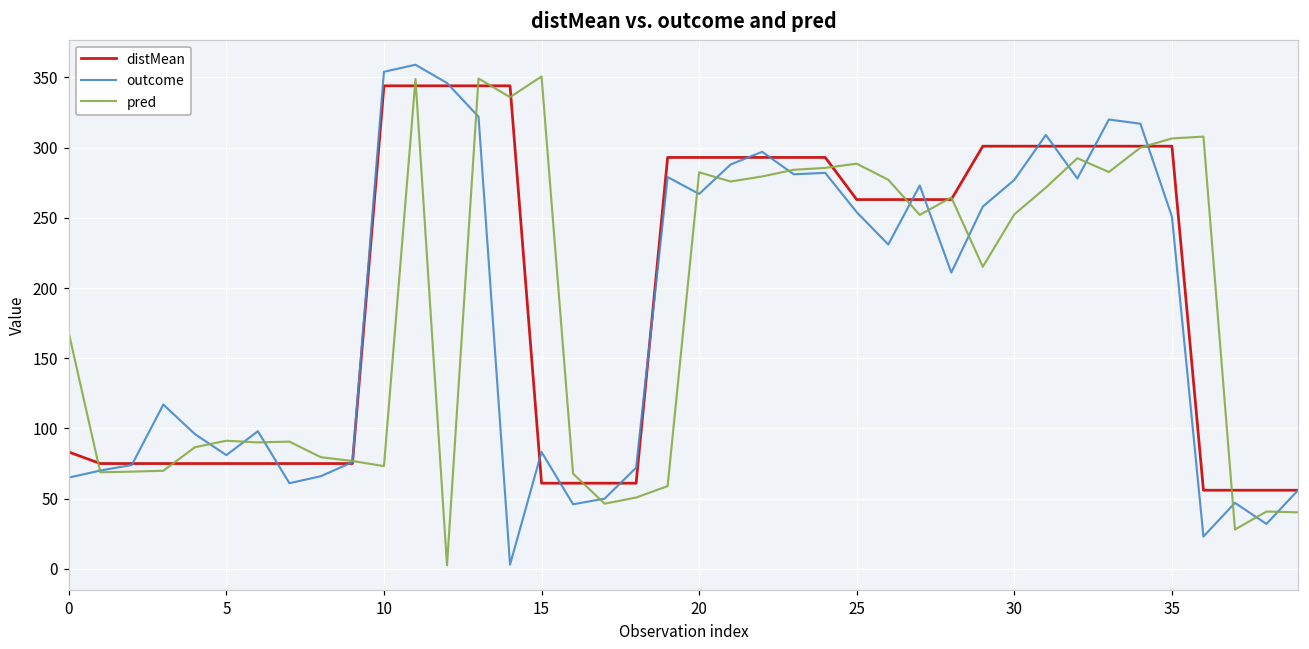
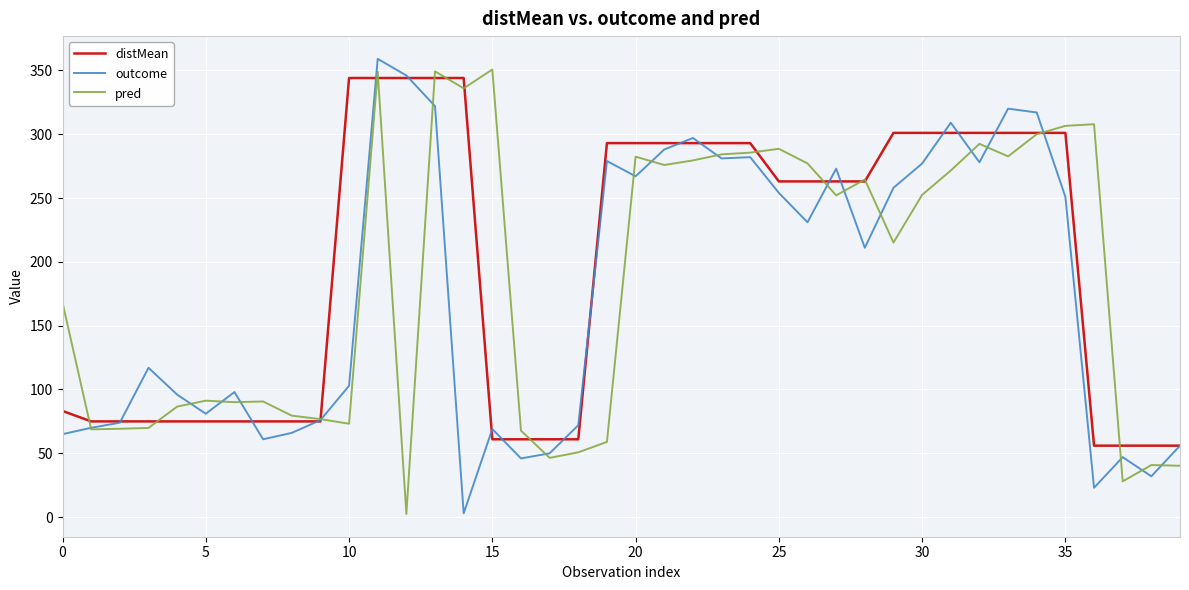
  {
    "distMean": {
      "0": 83,
      "5": 75,
      "10": 344,
      "15": 61,
      "20": 293,
      "25": 263,
      "30": 301,
      "35": 301
    },
    "outcome": {
      "0": 65,
      "5": 81,
-     "10": 354,
-     "15": 83,
+     "10": 103,
+     "15": 69,
      "20": 267,
      "25": 254,
      "30": 277,
      "35": 251
    },
    "pred": {
      "0": 168,
      "5": 91,
      "10": 73,
      "15": 351,
      "20": 282,
      "25": 289,
      "30": 252,
      "35": 307
    }
  }
